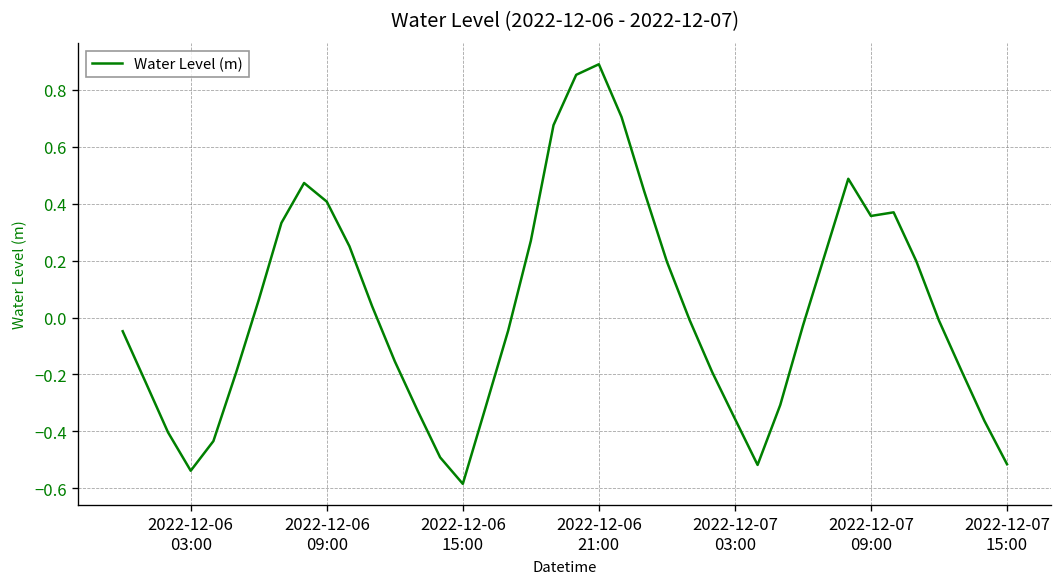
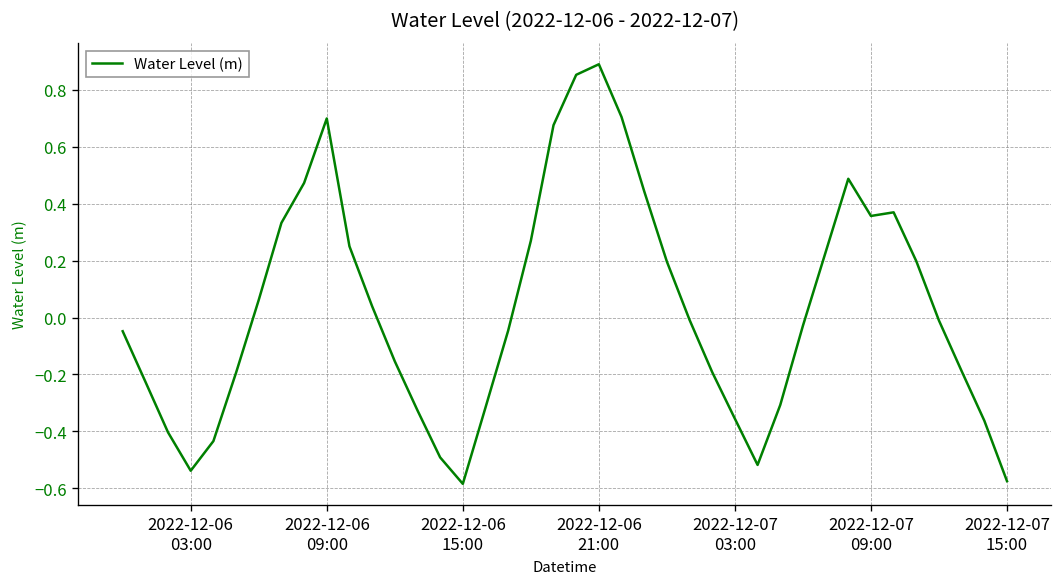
  {
    "2022-12-06 03:00": -0.54,
-   "2022-12-06 09:00": 0.41,
+   "2022-12-06 09:00": 0.70,
    "2022-12-06 15:00": -0.58,
    "2022-12-06 21:00": 0.89,
    "2022-12-07 03:00": -0.36,
    "2022-12-07 09:00": 0.36,
-   "2022-12-07 15:00": -0.52
+   "2022-12-07 15:00": -0.57
  }
